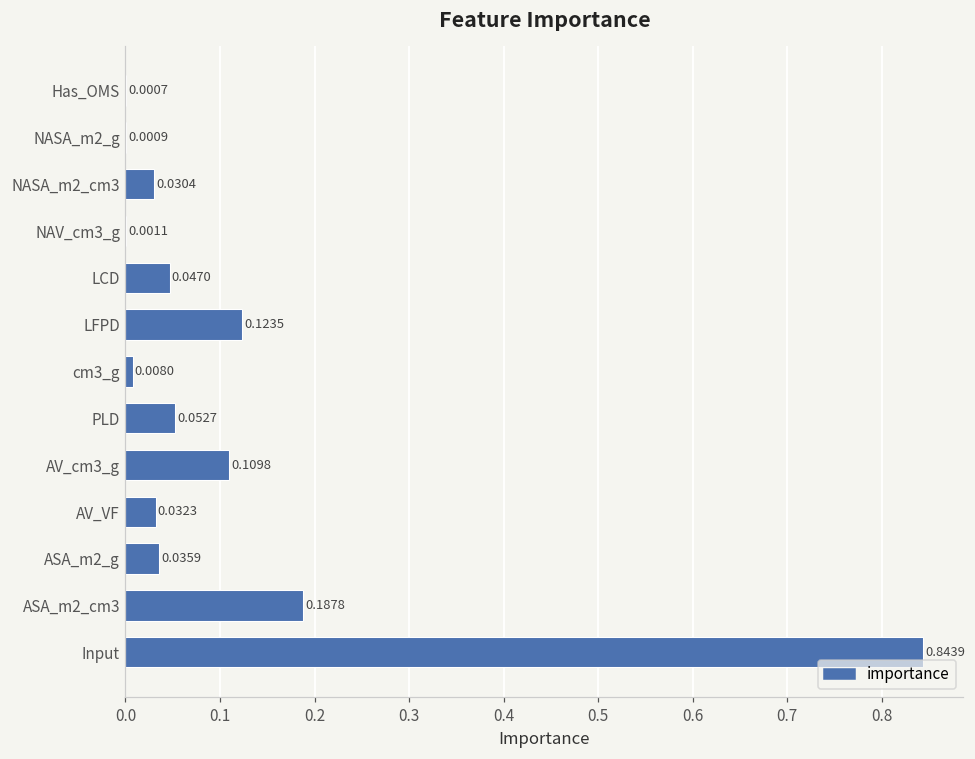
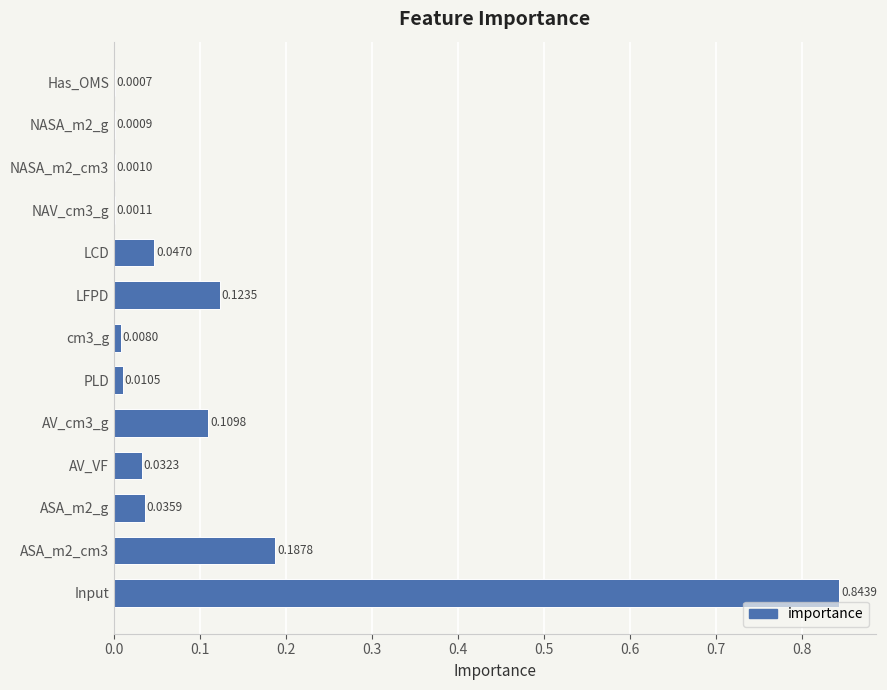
  {
    "Has_OMS": 0.0007,
    "NASA_m2_g": 0.0009,
-   "NASA_m2_cm3": 0.0304,
+   "NASA_m2_cm3": 0.0010,
    "NAV_cm3_g": 0.0011,
    "LCD": 0.0470,
    "LFPD": 0.1235,
    "cm3_g": 0.0080,
-   "PLD": 0.0527,
+   "PLD": 0.0105,
    "AV_cm3_g": 0.1098,
    "AV_VF": 0.0323,
    "ASA_m2_g": 0.0359,
    "ASA_m2_cm3": 0.1878,
    "Input": 0.8439
  }
